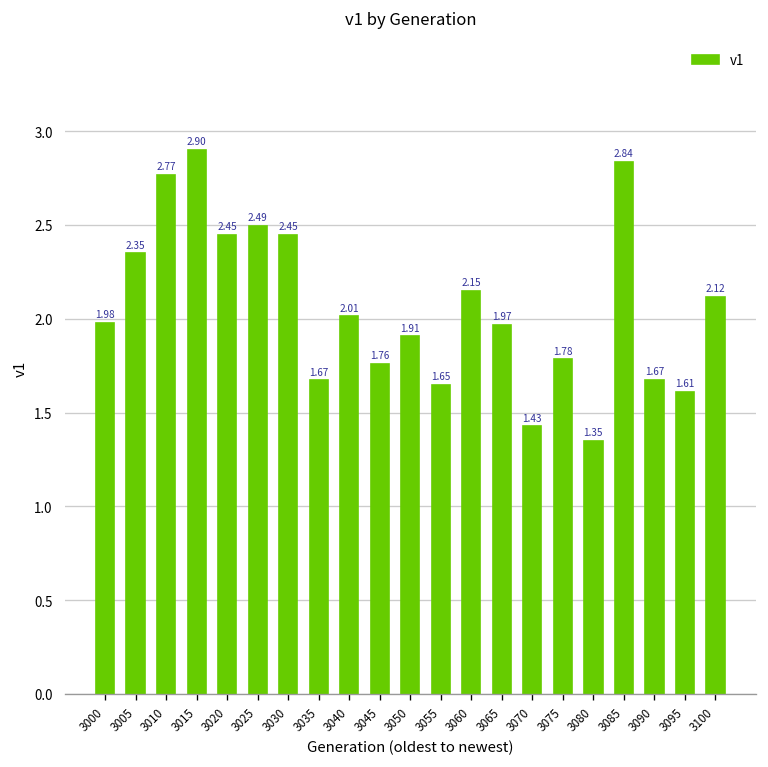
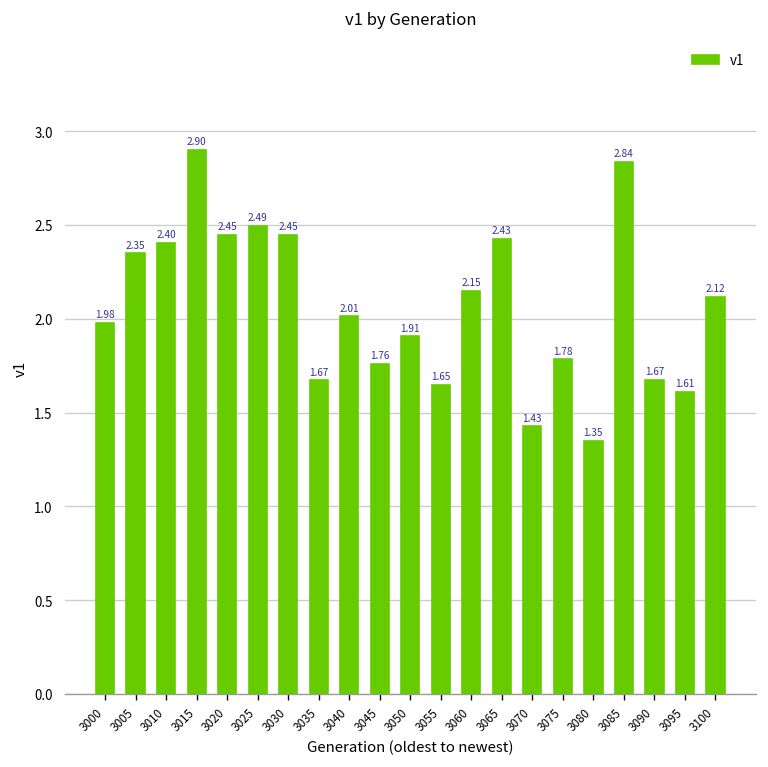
  {
    "3000": 1.98,
    "3005": 2.35,
-   "3010": 2.77,
+   "3010": 2.40,
    "3015": 2.90,
    "3020": 2.45,
    "3025": 2.49,
    "3030": 2.45,
    "3035": 1.67,
    "3040": 2.01,
    "3045": 1.76,
    "3050": 1.91,
    "3055": 1.65,
    "3060": 2.15,
-   "3065": 1.97,
+   "3065": 2.43,
    "3070": 1.43,
    "3075": 1.78,
    "3080": 1.35,
    "3085": 2.84,
    "3090": 1.67,
    "3095": 1.61,
    "3100": 2.12
  }
